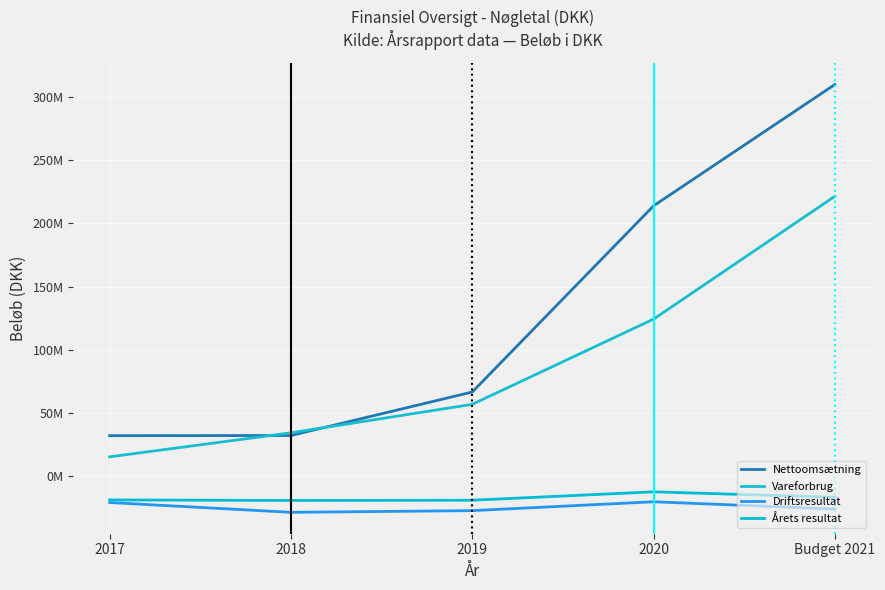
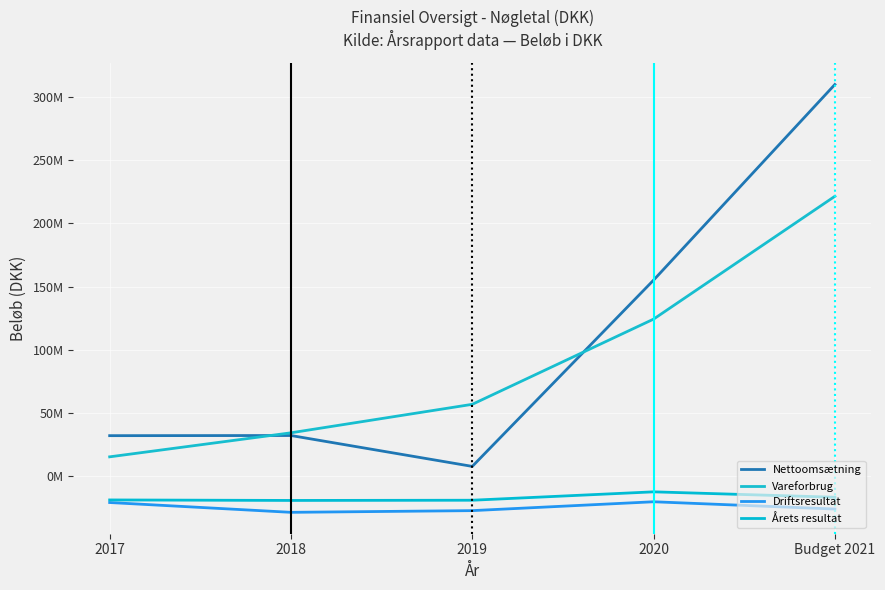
  {
    "Nettoomsætning": {
      "2017": 32000000,
      "2018": 32000000,
-     "2019": 66000000,
-     "2020": 214000000,
+     "2019": 7000000,
+     "2020": 155000000,
      "Budget 2021": 310000000
    }
  }
